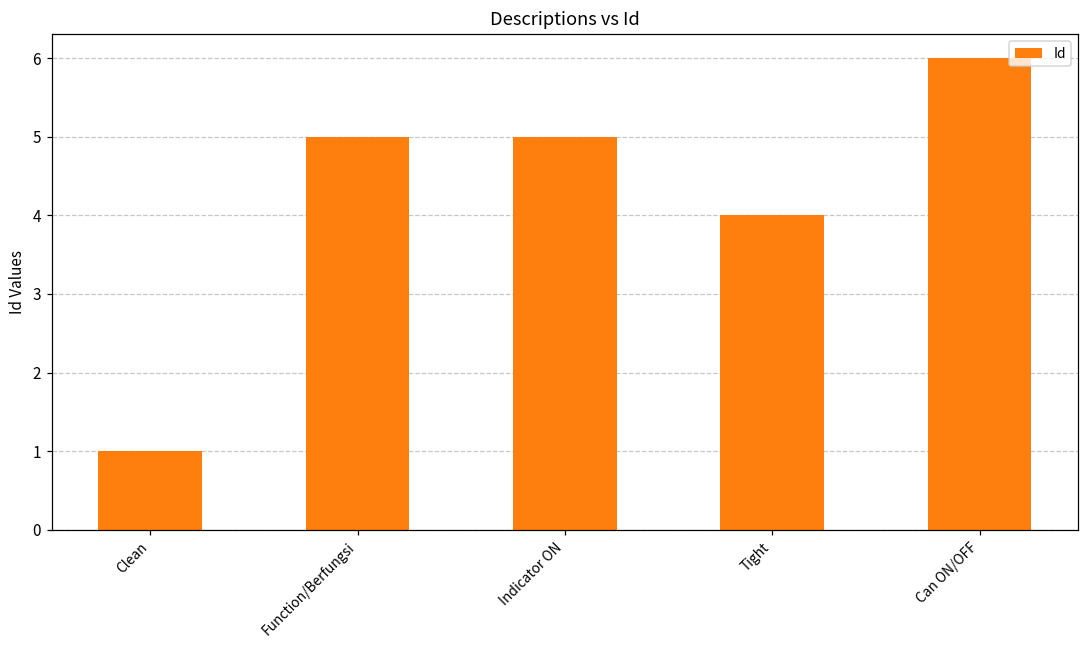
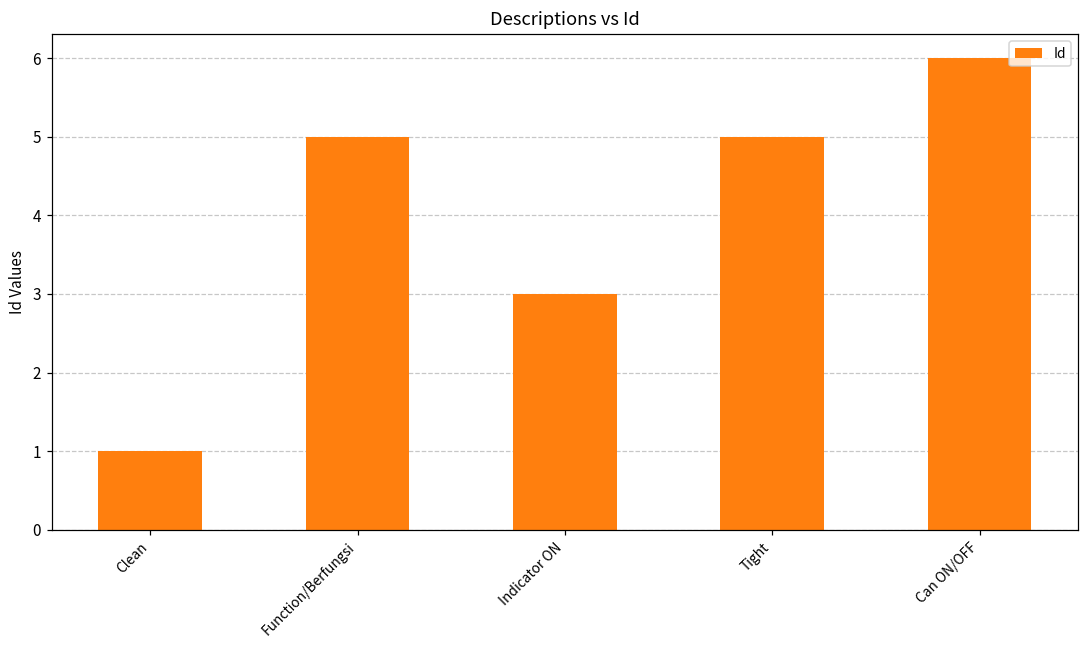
  {
    "Clean": 1,
    "Function/Berfungsi": 5,
-   "Indicator ON": 5,
-   "Tight": 4,
+   "Indicator ON": 3,
+   "Tight": 5,
    "Can ON/OFF": 6
  }
